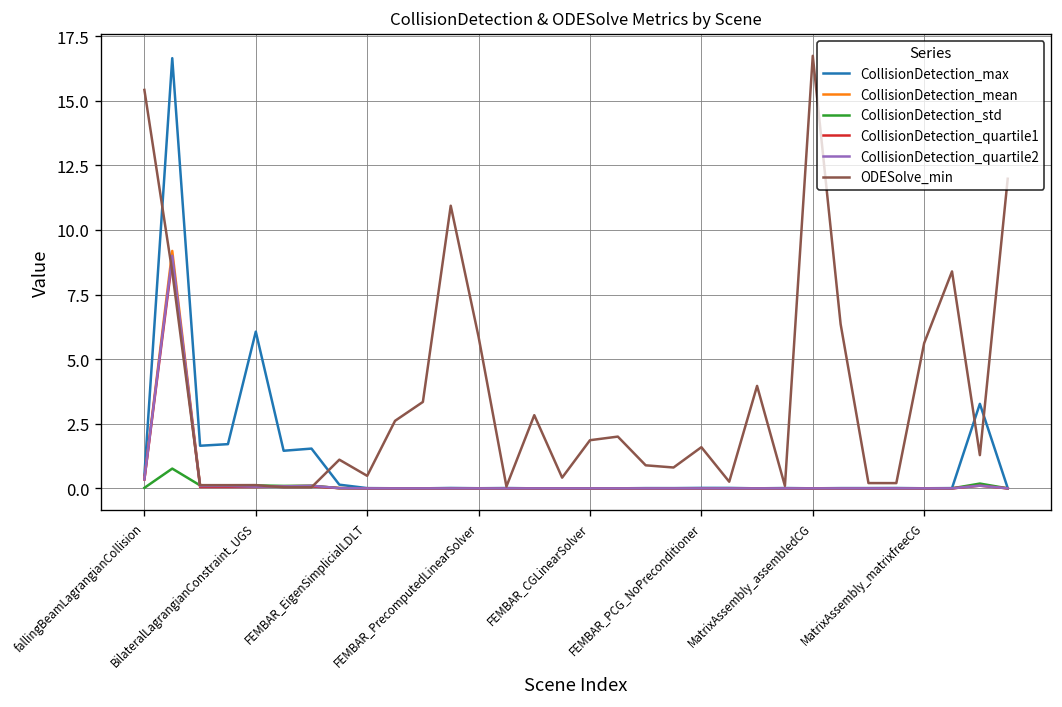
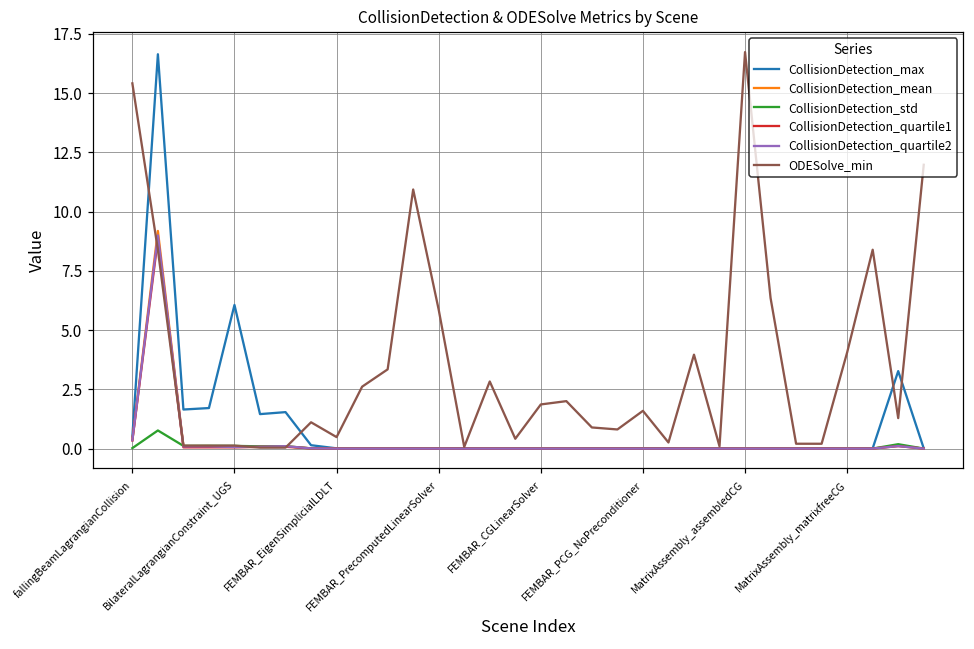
  {
    "CollisionDetection_max": {
      "fallingBeamLagrangianCollision": 0.5,
      "BilateralLagrangianConstraint_UGS": 6.1
    },
    "CollisionDetection_std": {
      "fallingBeamLagrangianCollision": 0.0
    },
    "ODESolve_min": {
      "fallingBeamLagrangianCollision": 15.4,
      "FEMBAR_EigenSimplicialLDLT": 0.5,
      "FEMBAR_PrecomputedLinearSolver": 5.9,
      "FEMBAR_CGLinearSolver": 1.9,
      "FEMBAR_PCG_NoPreconditioner": 1.6,
      "MatrixAssembly_assembledCG": 16.7,
-     "MatrixAssembly_matrixfreeCG": 5.6
+     "MatrixAssembly_matrixfreeCG": 4.1
    }
  }
